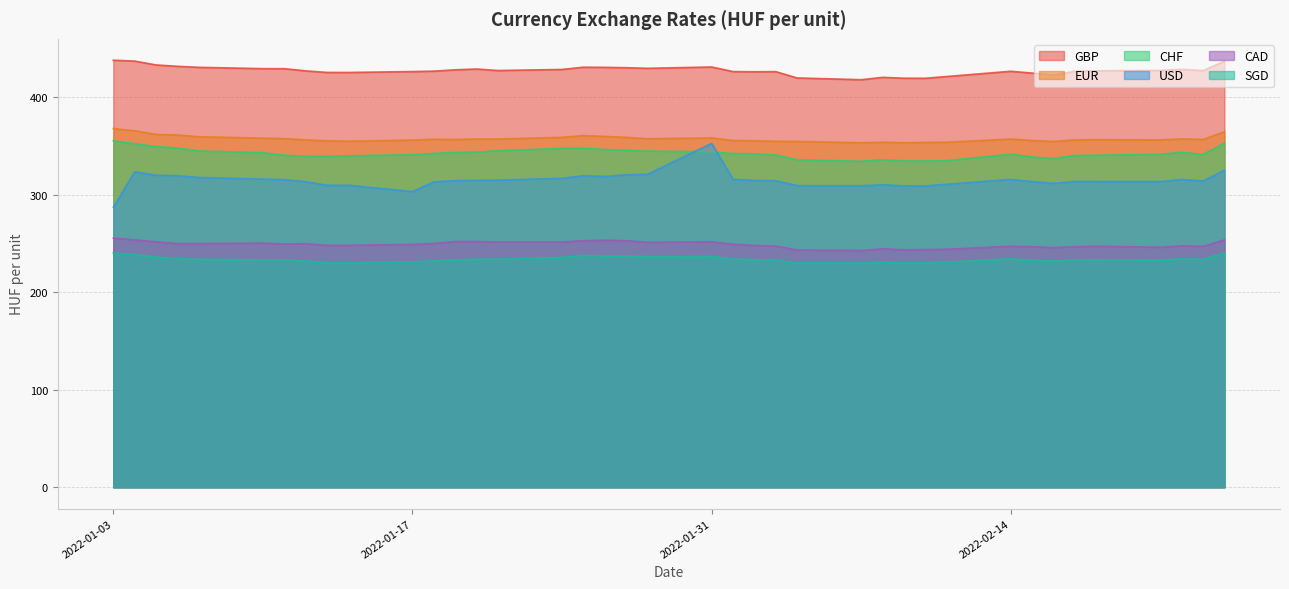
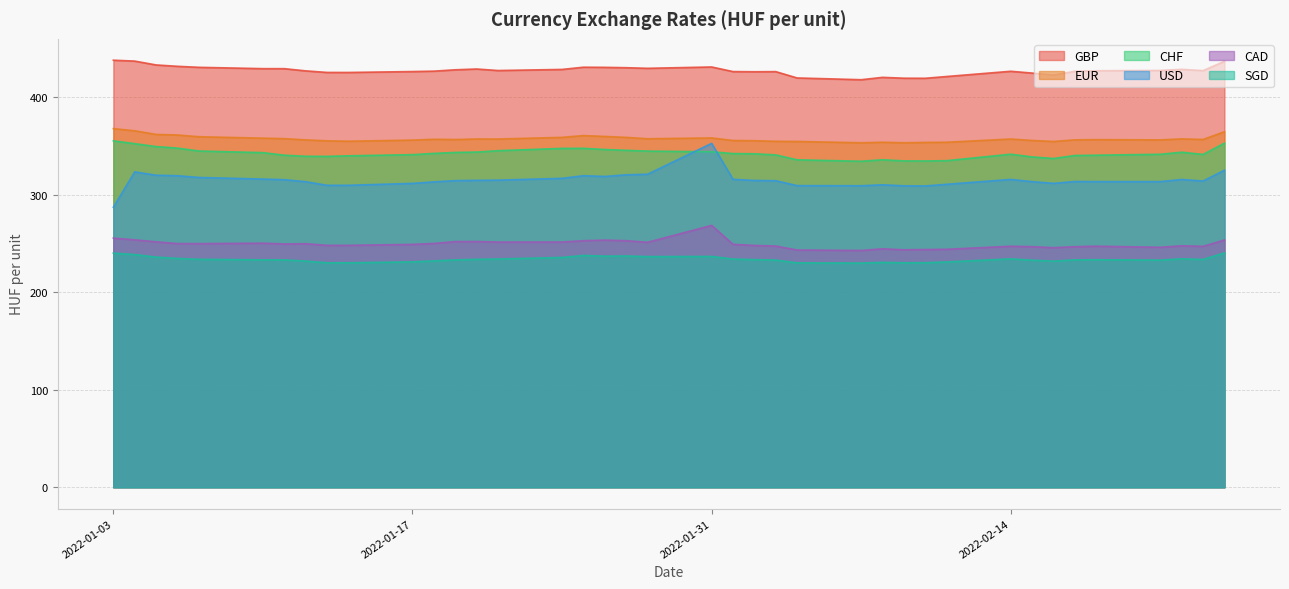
  {
    "USD": {
      "2022-01-03": 290,
-     "2022-01-17": 300,
+     "2022-01-17": 310,
      "2022-01-31": 350,
      "2022-02-14": 320
    },
    "CAD": {
      "2022-01-03": 260,
      "2022-01-17": 250,
-     "2022-01-31": 250,
+     "2022-01-31": 270,
      "2022-02-14": 250
    }
  }
